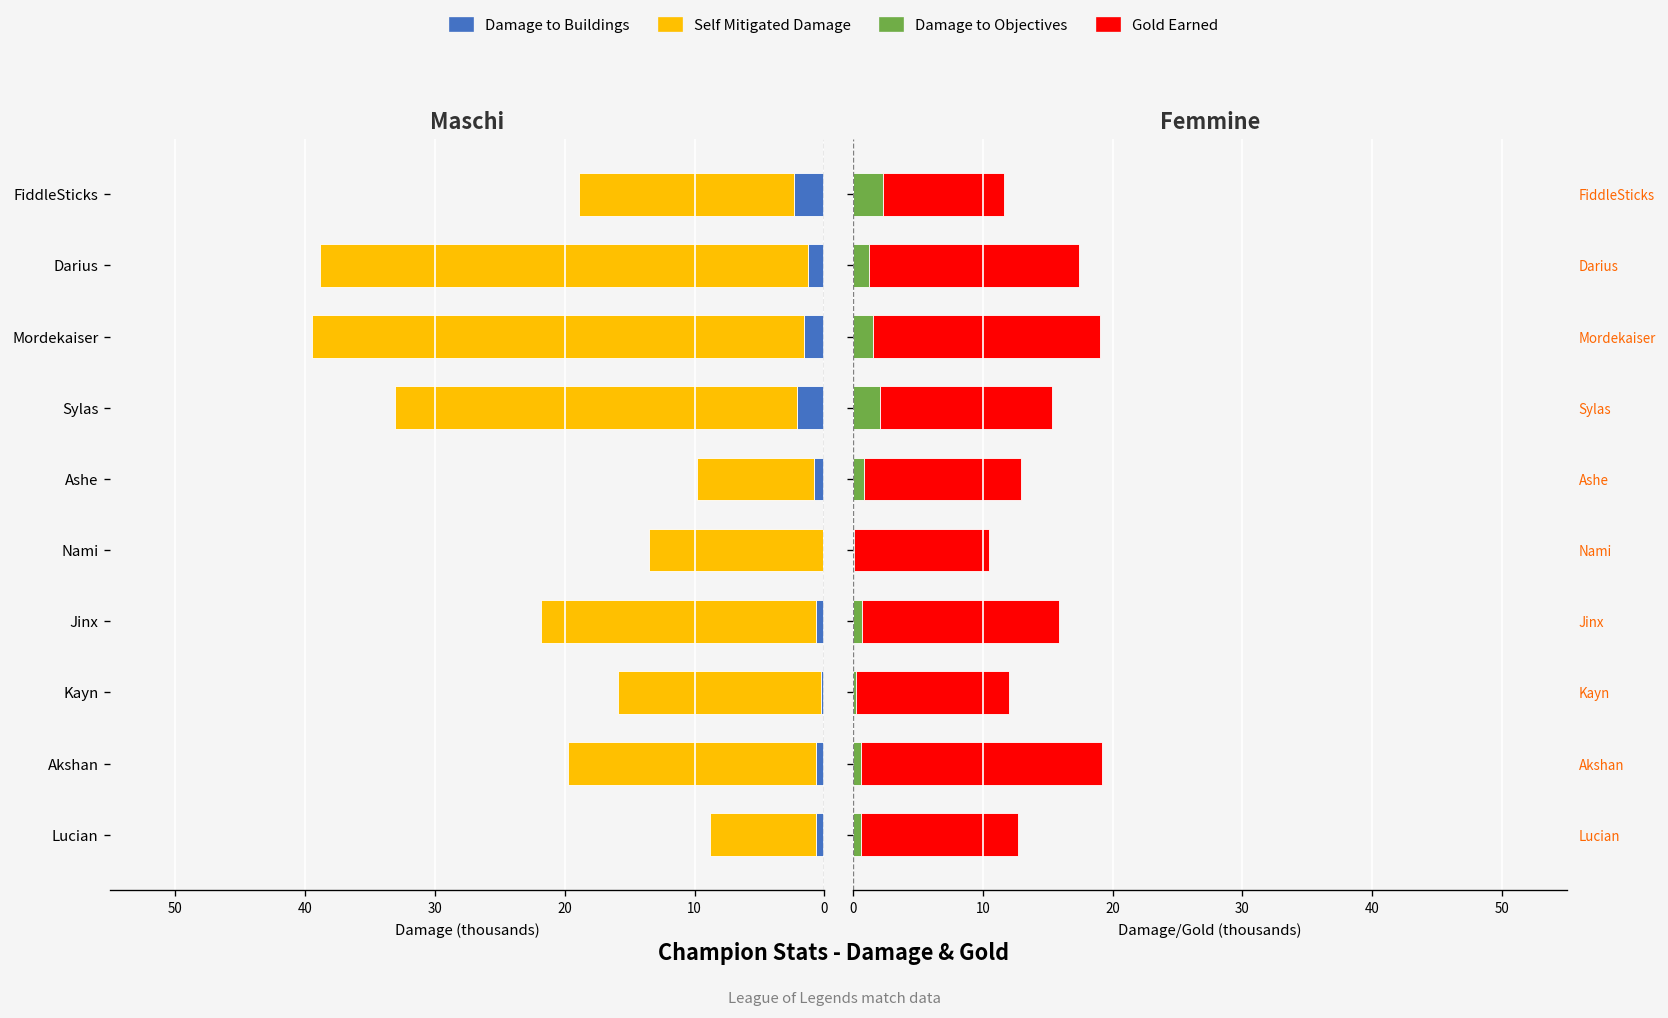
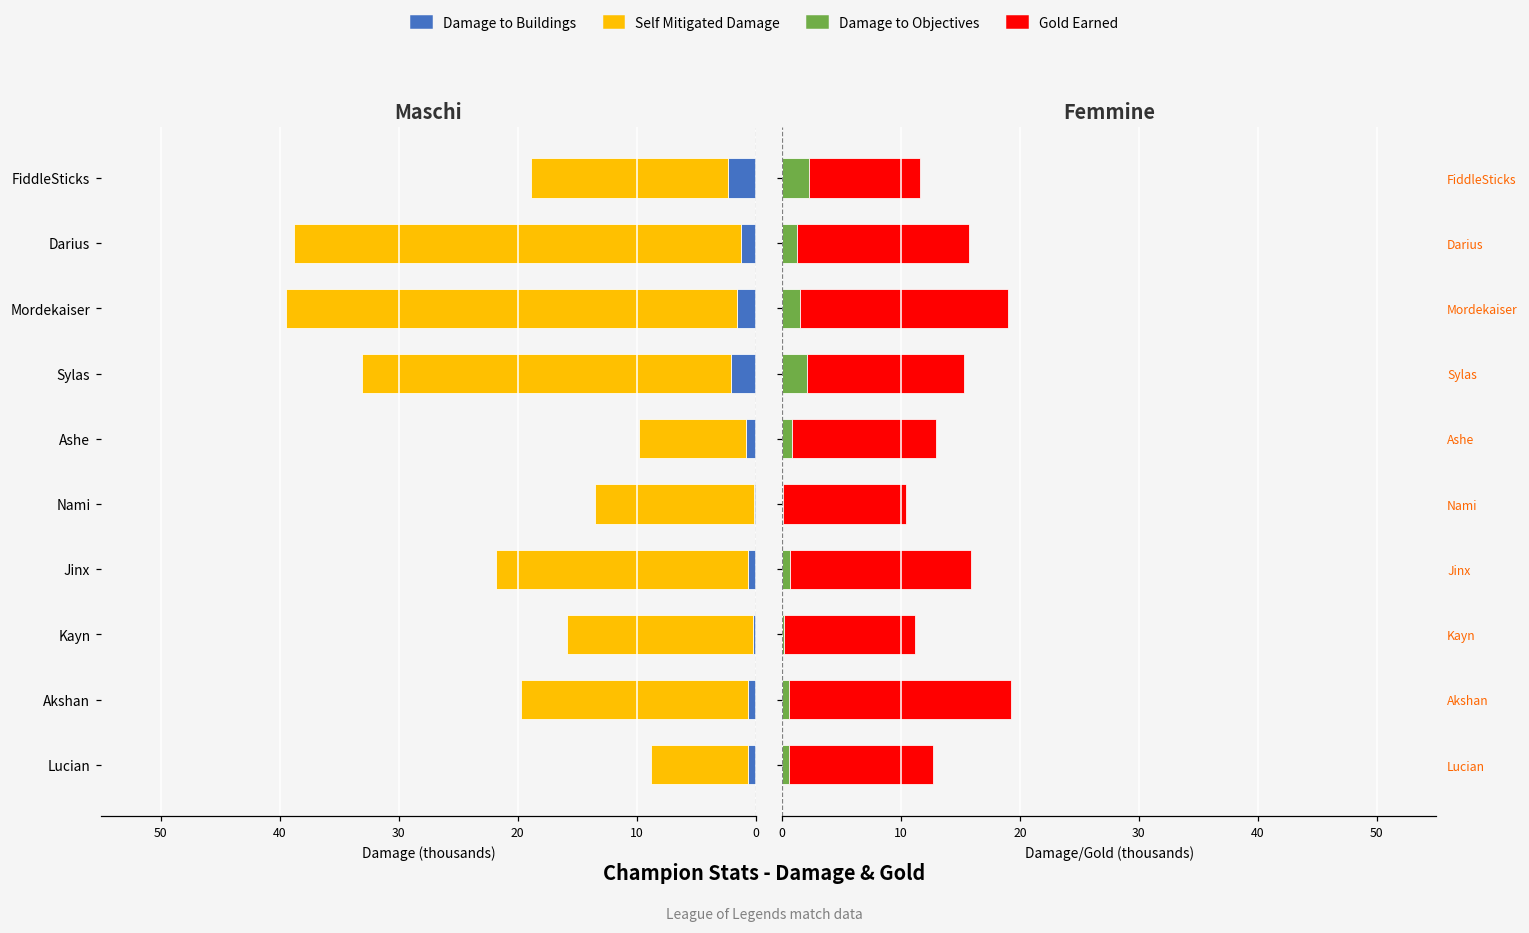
  {
    "Femmine": {
      "Damage to Objectives": {
        "FiddleSticks": 2.3,
        "Darius": 1.2,
        "Mordekaiser": 1.5,
        "Sylas": 2.1,
        "Ashe": 0.8,
        "Jinx": 0.7,
        "Akshan": 0.6,
        "Lucian": 0.6
      },
      "Gold Earned": {
        "FiddleSticks": 9.3,
-       "Darius": 16.2,
+       "Darius": 14.5,
        "Mordekaiser": 17.5,
        "Sylas": 13.2,
        "Ashe": 12.1,
        "Nami": 10.4,
        "Jinx": 15.2,
-       "Kayn": 11.8,
+       "Kayn": 10.9,
        "Akshan": 18.6,
        "Lucian": 12.1
      }
    }
  }
